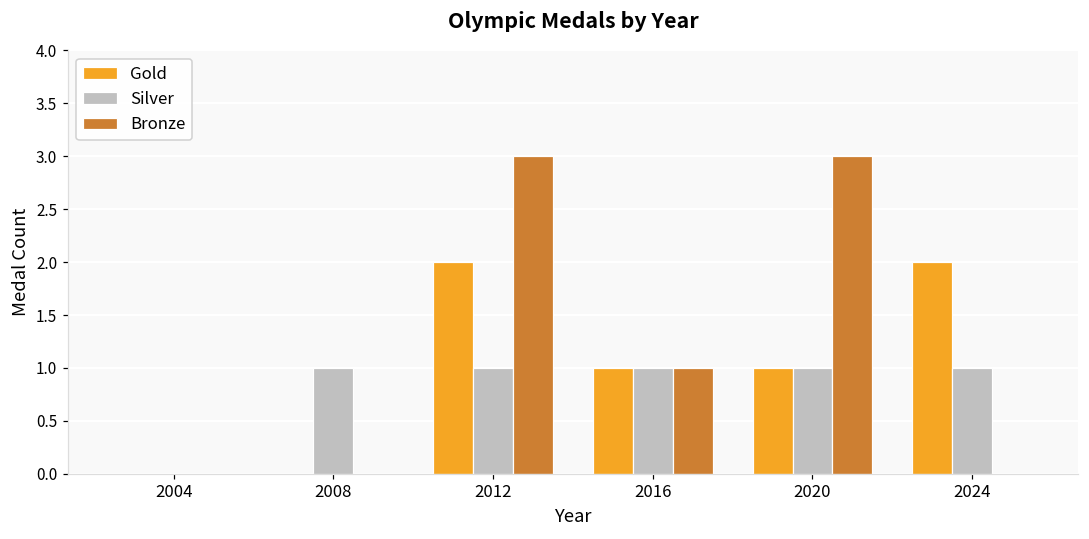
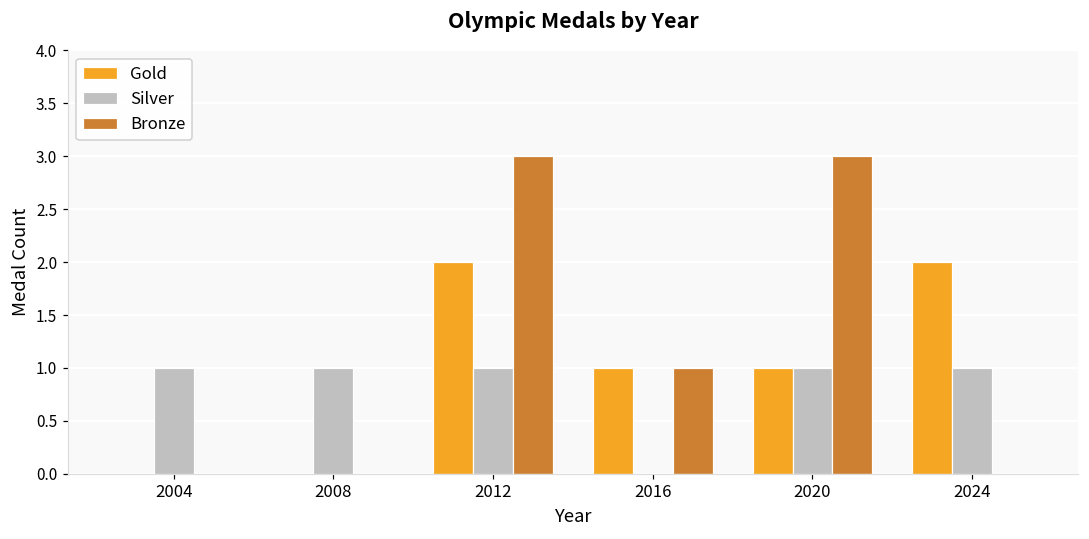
  {
    "Silver": {
-     "2004": 0,
+     "2004": 1,
      "2008": 1,
      "2012": 1,
-     "2016": 1,
+     "2016": 0,
      "2020": 1,
      "2024": 1
    }
  }
